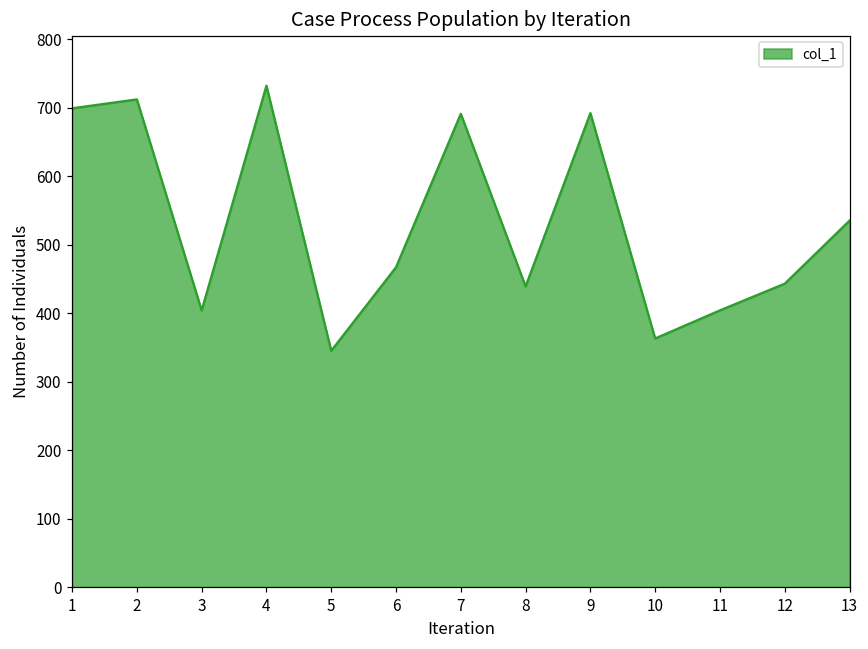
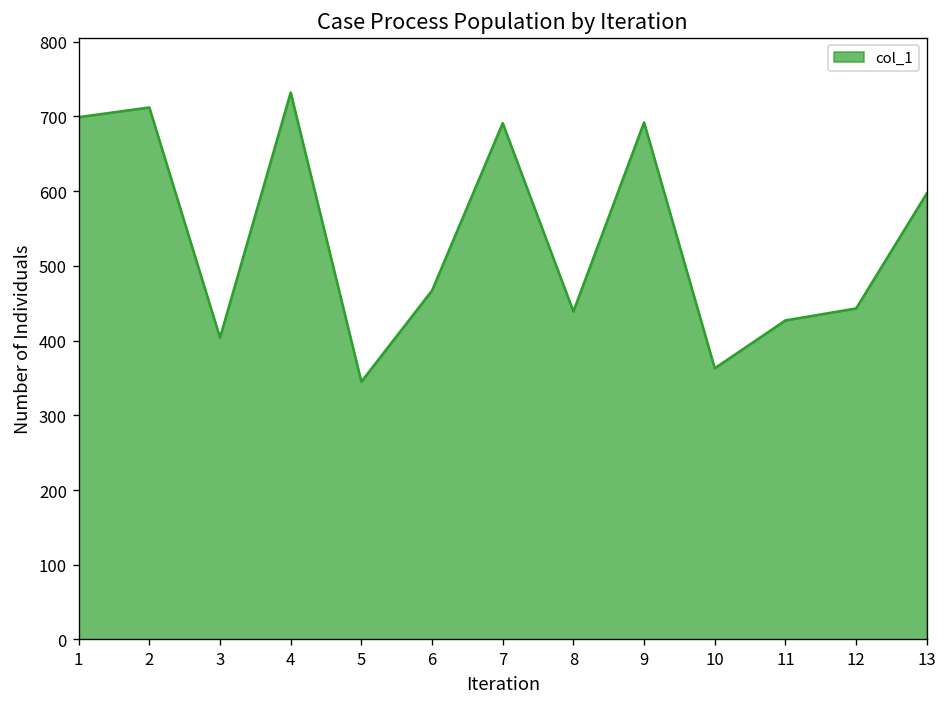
  {
    "1": 700,
    "2": 710,
    "3": 400,
    "4": 730,
    "5": 350,
    "6": 470,
    "7": 690,
    "8": 440,
    "9": 690,
    "10": 360,
-   "11": 400,
+   "11": 430,
    "12": 440,
-   "13": 540
+   "13": 600
  }
